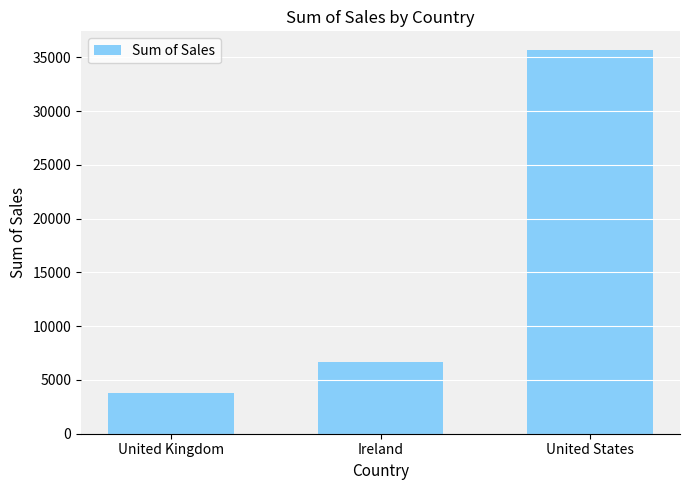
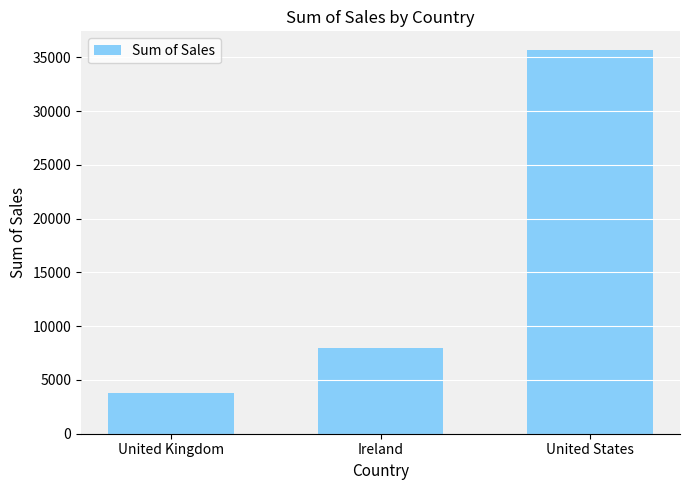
  {
    "United Kingdom": 3800,
-   "Ireland": 6700,
+   "Ireland": 8000,
    "United States": 35600
  }
